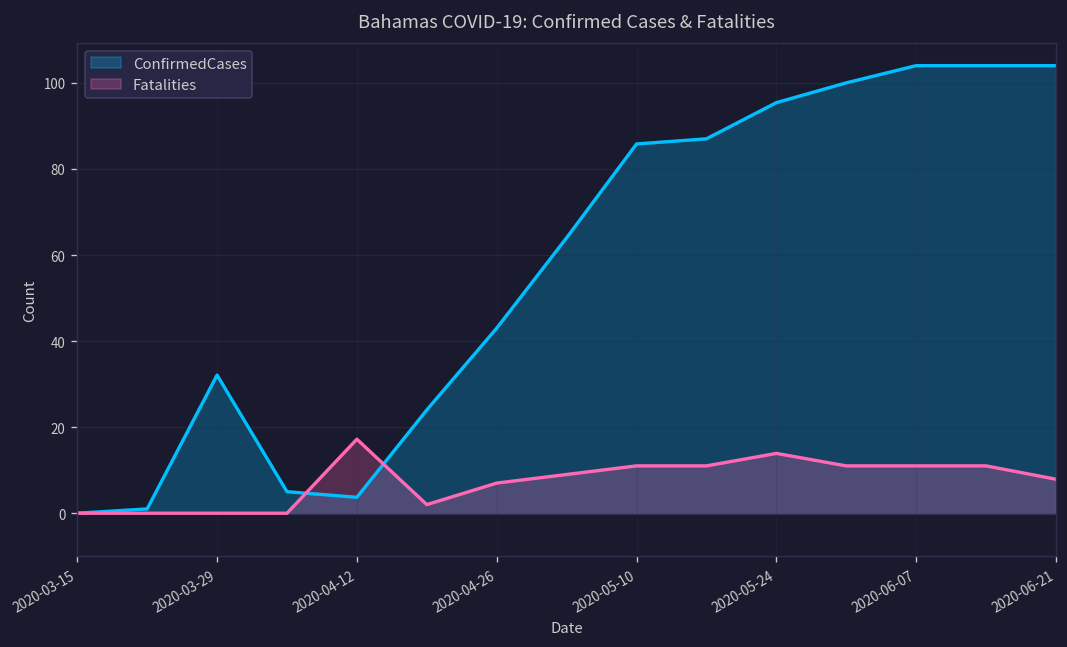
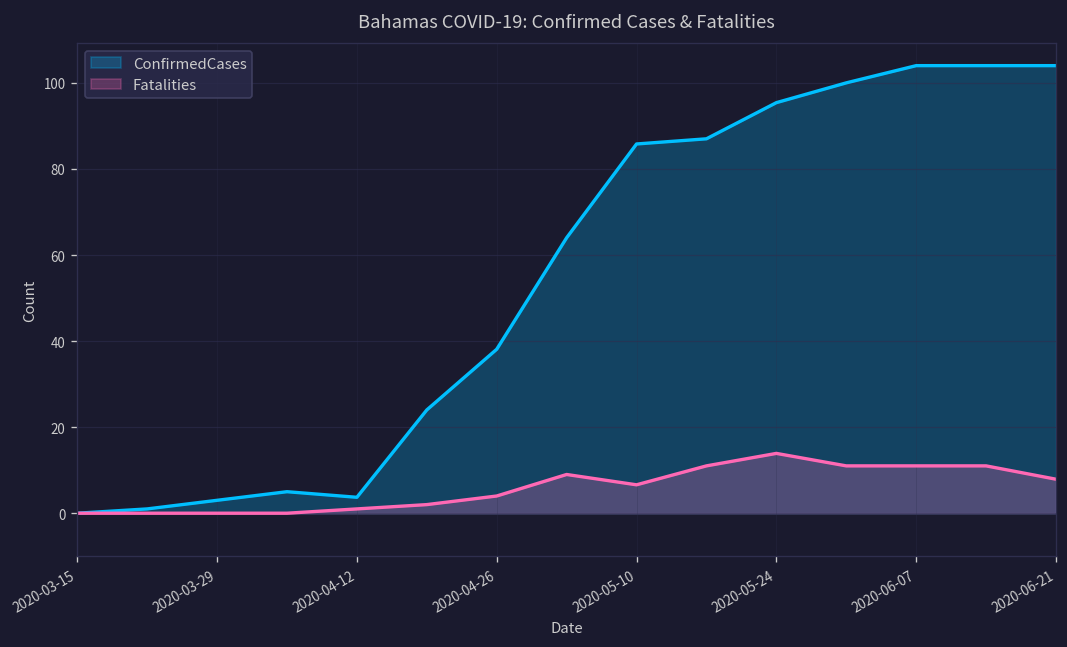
  {
    "ConfirmedCases": {
-     "2020-03-29": 32,
+     "2020-03-29": 3,
      "2020-04-12": 4,
-     "2020-04-26": 43,
+     "2020-04-26": 38,
      "2020-05-10": 86,
      "2020-05-24": 95,
      "2020-06-07": 104,
      "2020-06-21": 104
    },
    "Fatalities": {
      "2020-03-29": 0,
-     "2020-04-12": 17,
-     "2020-04-26": 7,
-     "2020-05-10": 11,
+     "2020-04-12": 1,
+     "2020-04-26": 4,
+     "2020-05-10": 7,
      "2020-05-24": 14,
      "2020-06-07": 11,
      "2020-06-21": 8
    }
  }
